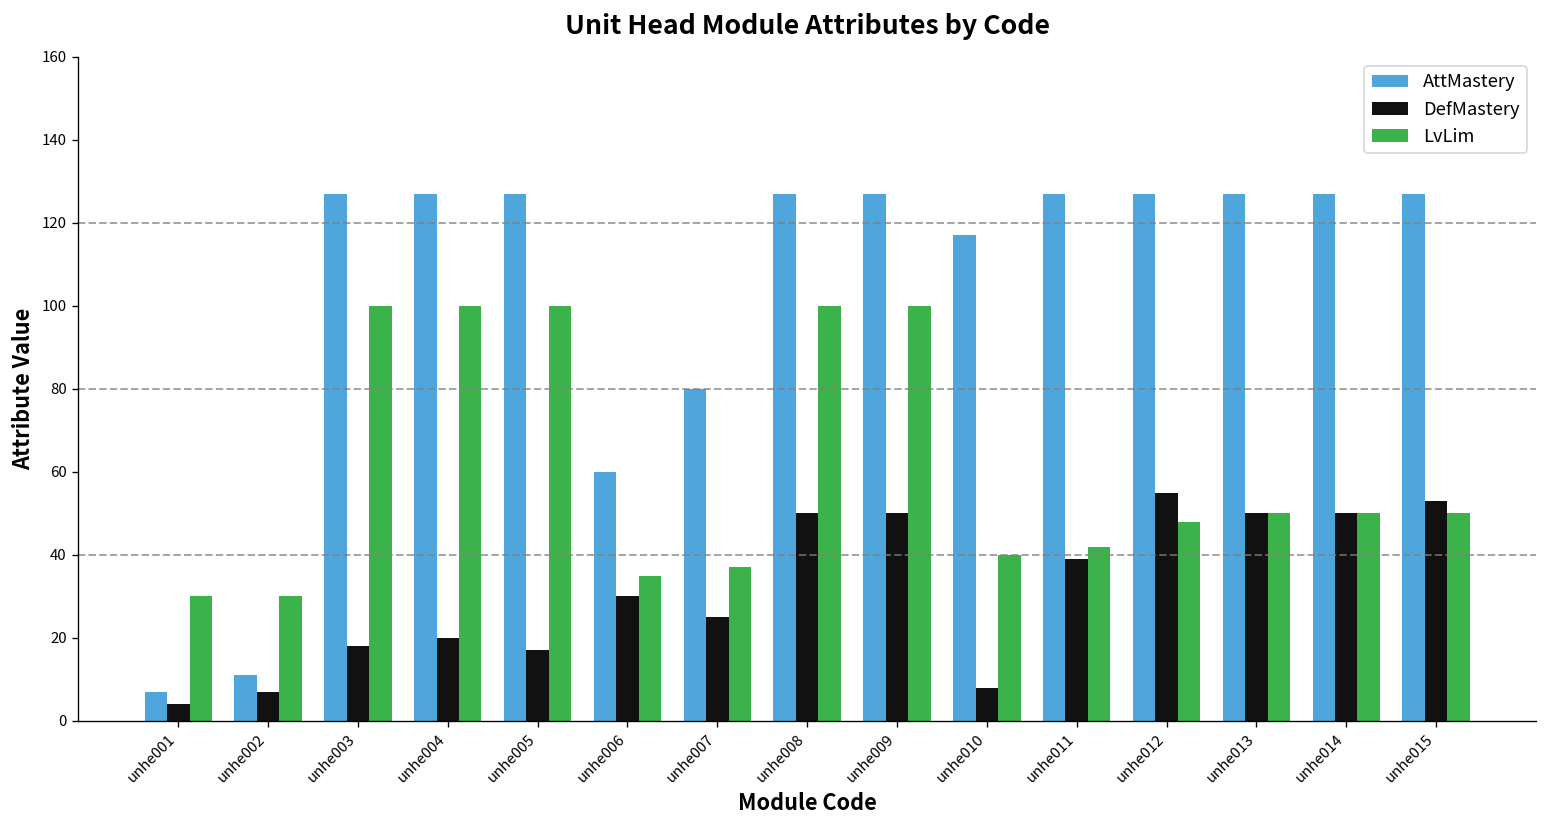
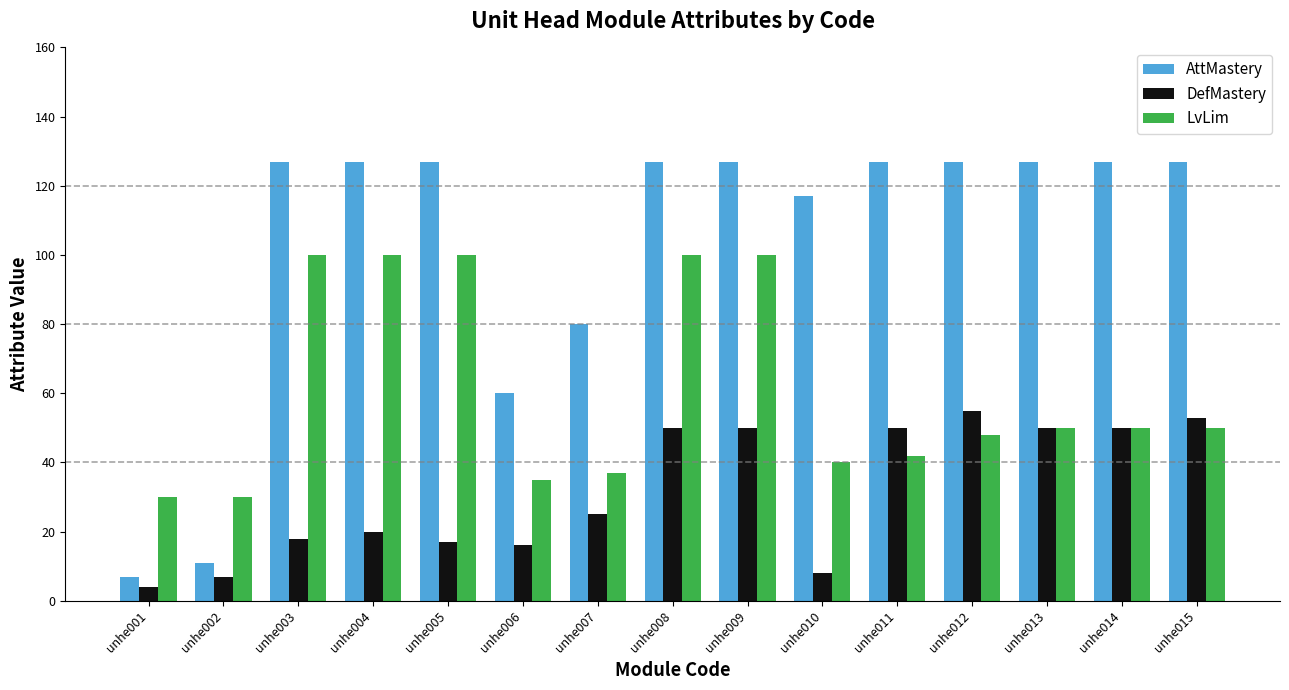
  {
    "AttMastery": {
      "unhe001": 7,
      "unhe002": 11,
      "unhe003": 127,
      "unhe004": 127,
      "unhe005": 127,
      "unhe006": 60,
      "unhe007": 80,
      "unhe008": 127,
      "unhe009": 127,
      "unhe010": 117,
      "unhe011": 127,
      "unhe012": 127,
      "unhe013": 127,
      "unhe014": 127,
      "unhe015": 127
    },
    "DefMastery": {
      "unhe001": 4,
      "unhe002": 7,
      "unhe003": 18,
      "unhe004": 20,
      "unhe005": 17,
-     "unhe006": 30,
+     "unhe006": 16,
      "unhe007": 25,
      "unhe008": 50,
      "unhe009": 50,
      "unhe010": 8,
-     "unhe011": 39,
+     "unhe011": 50,
      "unhe012": 55,
      "unhe013": 50,
      "unhe014": 50,
      "unhe015": 53
    },
    "LvLim": {
      "unhe001": 30,
      "unhe002": 30,
      "unhe003": 100,
      "unhe004": 100,
      "unhe005": 100,
      "unhe006": 35,
      "unhe007": 37,
      "unhe008": 100,
      "unhe009": 100,
      "unhe010": 40,
      "unhe011": 42,
      "unhe012": 48,
      "unhe013": 50,
      "unhe014": 50,
      "unhe015": 50
    }
  }
